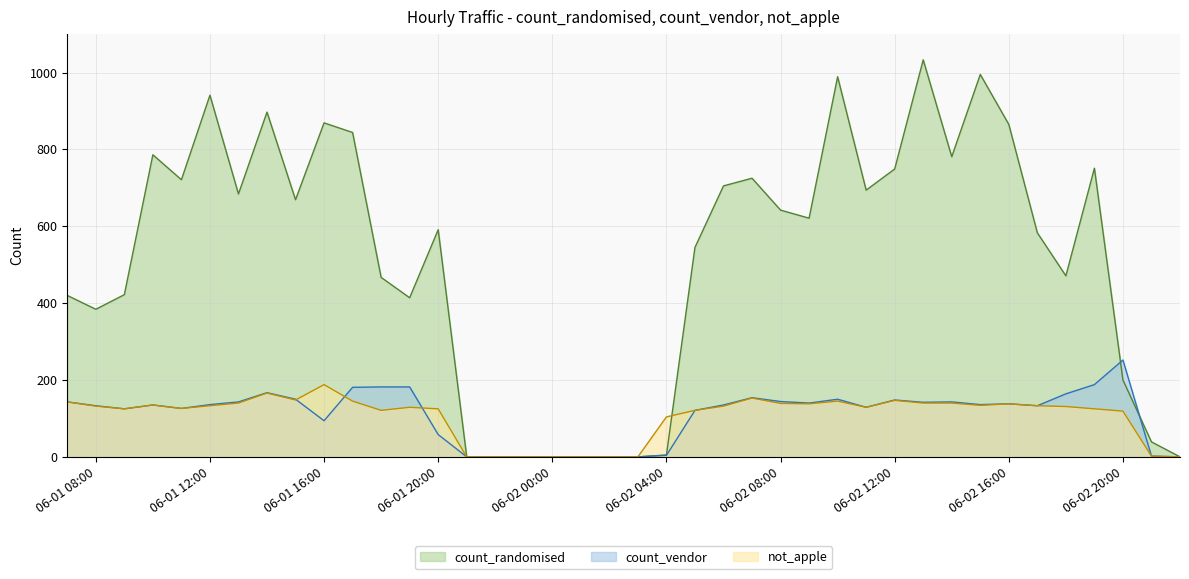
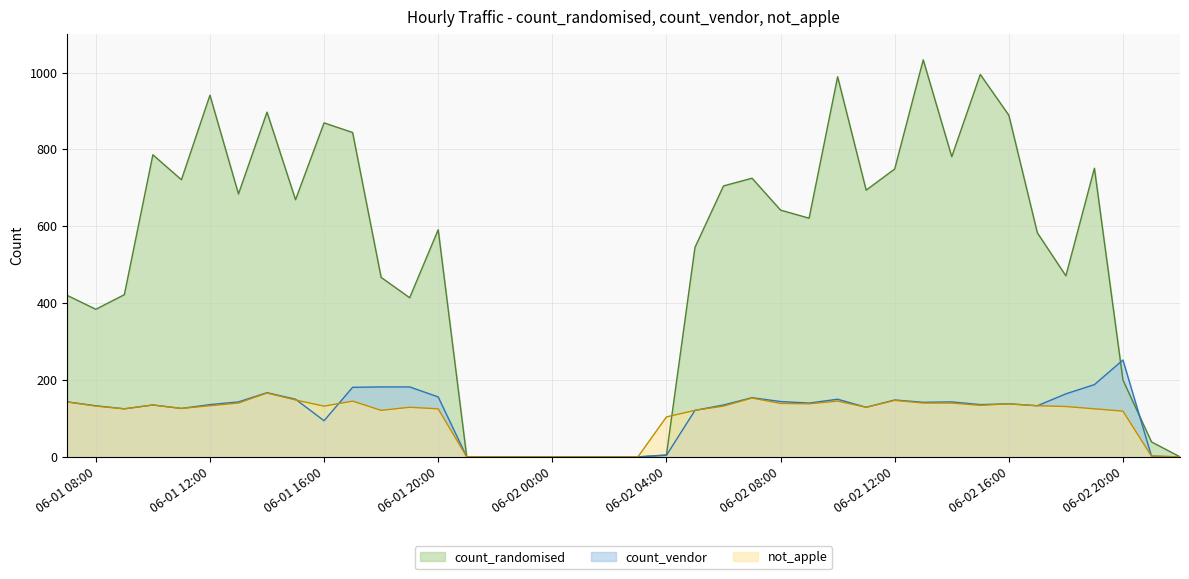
  {
    "count_randomised": {
      "06-01 08:00": 380,
      "06-01 12:00": 940,
      "06-01 16:00": 870,
      "06-01 20:00": 590,
      "06-02 08:00": 640,
      "06-02 12:00": 750,
-     "06-02 16:00": 870,
+     "06-02 16:00": 890,
      "06-02 20:00": 200
    },
    "count_vendor": {
      "06-01 16:00": 90,
-     "06-01 20:00": 60,
+     "06-01 20:00": 160,
      "06-02 20:00": 250
    },
    "not_apple": {
-     "06-01 16:00": 190,
+     "06-01 16:00": 130,
      "06-01 20:00": 130,
      "06-02 04:00": 100,
      "06-02 20:00": 120
    }
  }
